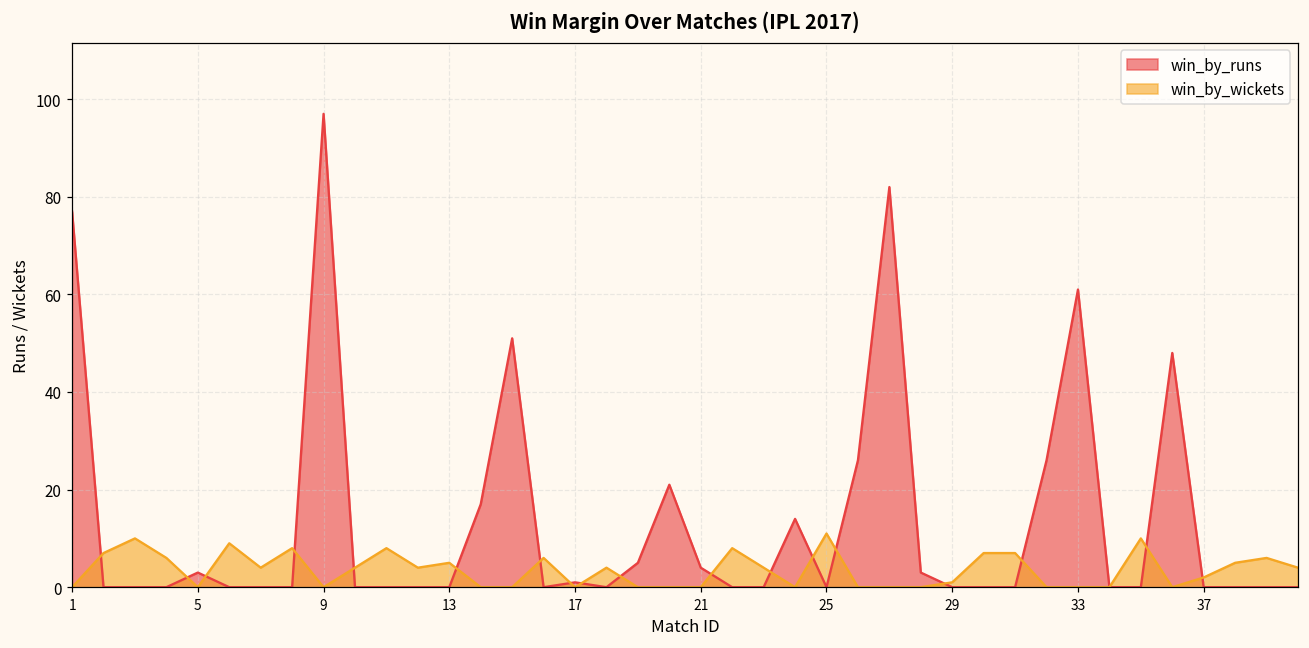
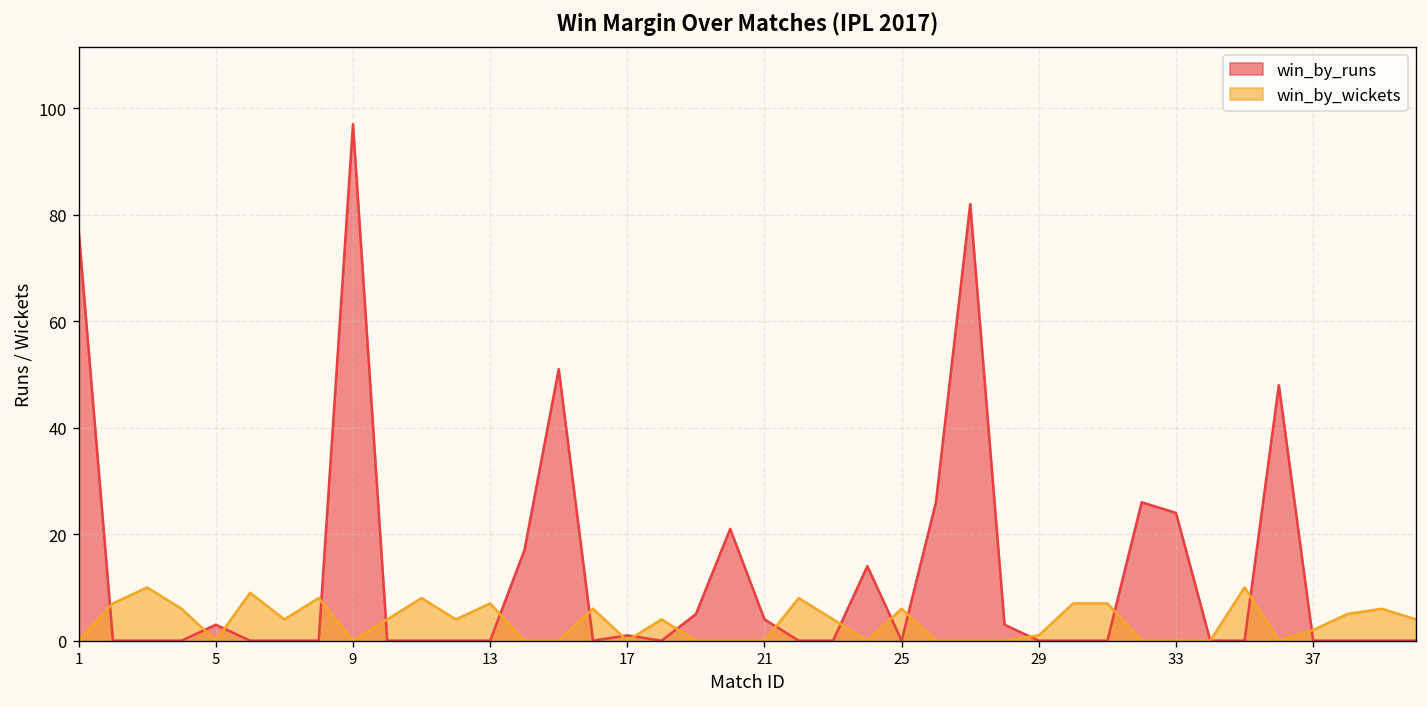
  {
    "win_by_runs": {
      "1": 77,
      "5": 3,
      "9": 97,
      "13": 0,
      "17": 1,
      "21": 4,
      "25": 0,
      "29": 0,
-     "33": 61,
+     "33": 24,
      "37": 0
    },
    "win_by_wickets": {
      "1": 0,
      "5": 0,
      "9": 0,
-     "13": 5,
+     "13": 7,
      "17": 0,
      "21": 0,
-     "25": 11,
+     "25": 6,
      "29": 1,
      "33": 0,
      "37": 2
    }
  }
